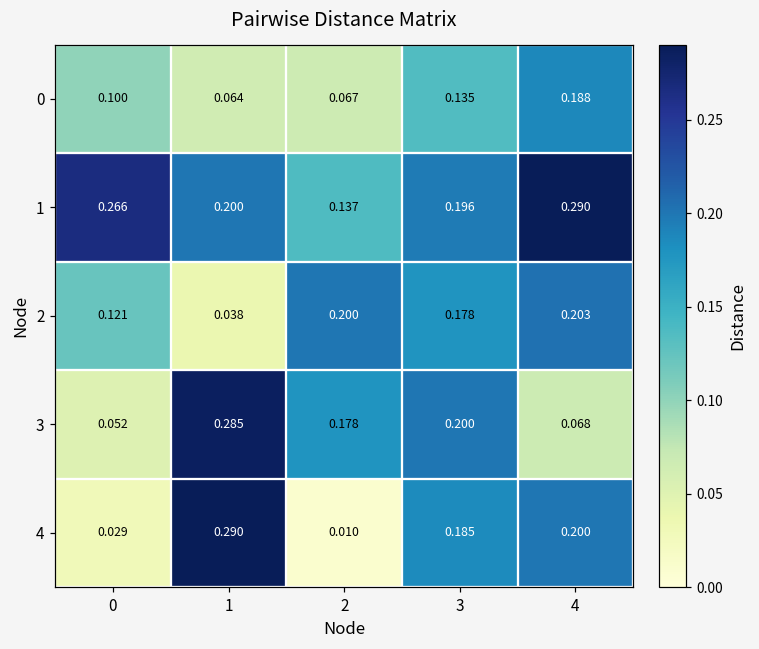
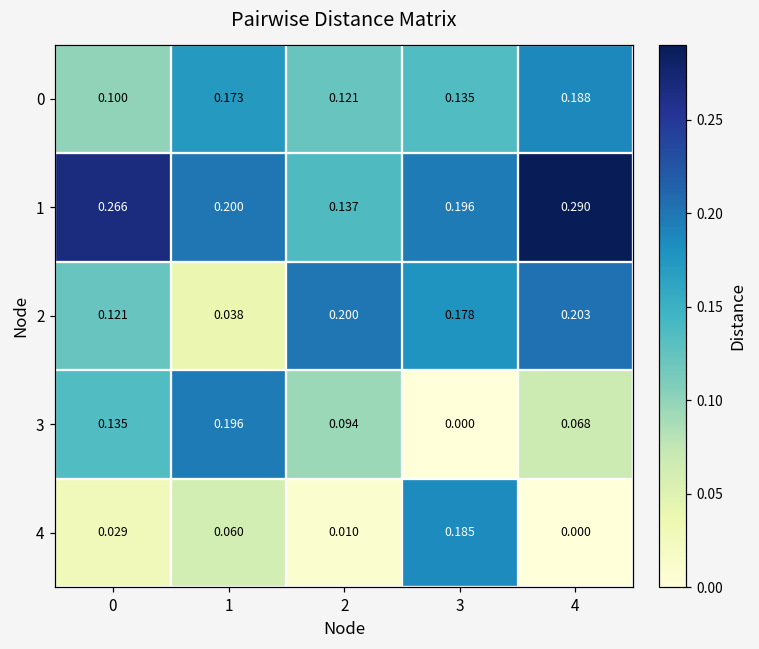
  {
    "0": {
      "0": 0.100,
-     "1": 0.064,
-     "2": 0.067,
+     "1": 0.173,
+     "2": 0.121,
      "3": 0.135,
      "4": 0.188
    },
    "1": {
      "0": 0.266,
      "1": 0.200,
      "2": 0.137,
      "3": 0.196,
      "4": 0.290
    },
    "2": {
      "0": 0.121,
      "1": 0.038,
      "2": 0.200,
      "3": 0.178,
      "4": 0.203
    },
    "3": {
-     "0": 0.052,
-     "1": 0.285,
-     "2": 0.178,
-     "3": 0.200,
+     "0": 0.135,
+     "1": 0.196,
+     "2": 0.094,
+     "3": 0.000,
      "4": 0.068
    },
    "4": {
      "0": 0.029,
-     "1": 0.290,
+     "1": 0.060,
      "2": 0.010,
      "3": 0.185,
-     "4": 0.200
+     "4": 0.000
    }
  }
